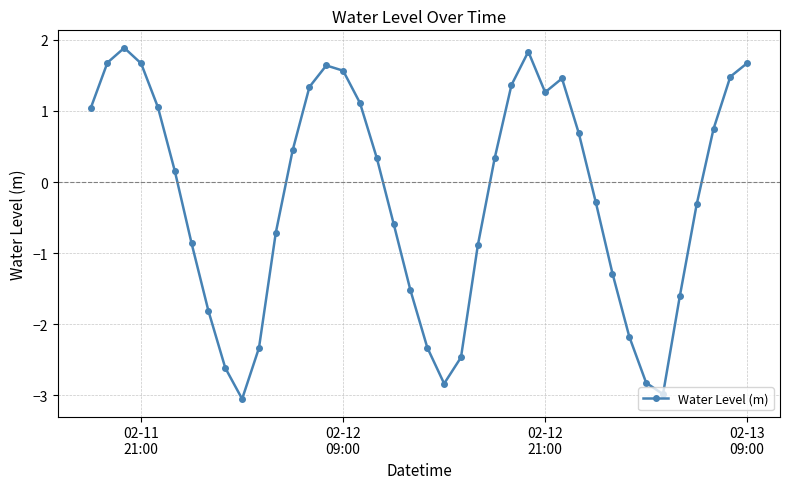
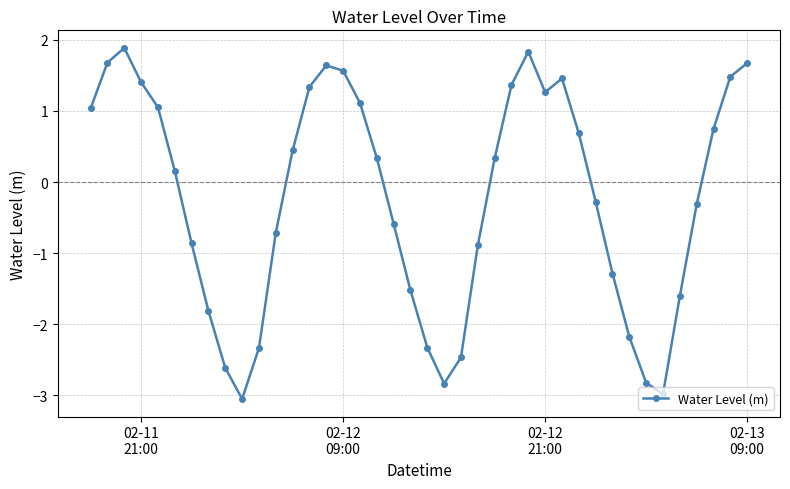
  {
-   "02-11 21:00": 1.7,
+   "02-11 21:00": 1.4,
    "02-12 09:00": 1.6,
    "02-12 21:00": 1.3,
    "02-13 09:00": 1.7
  }
